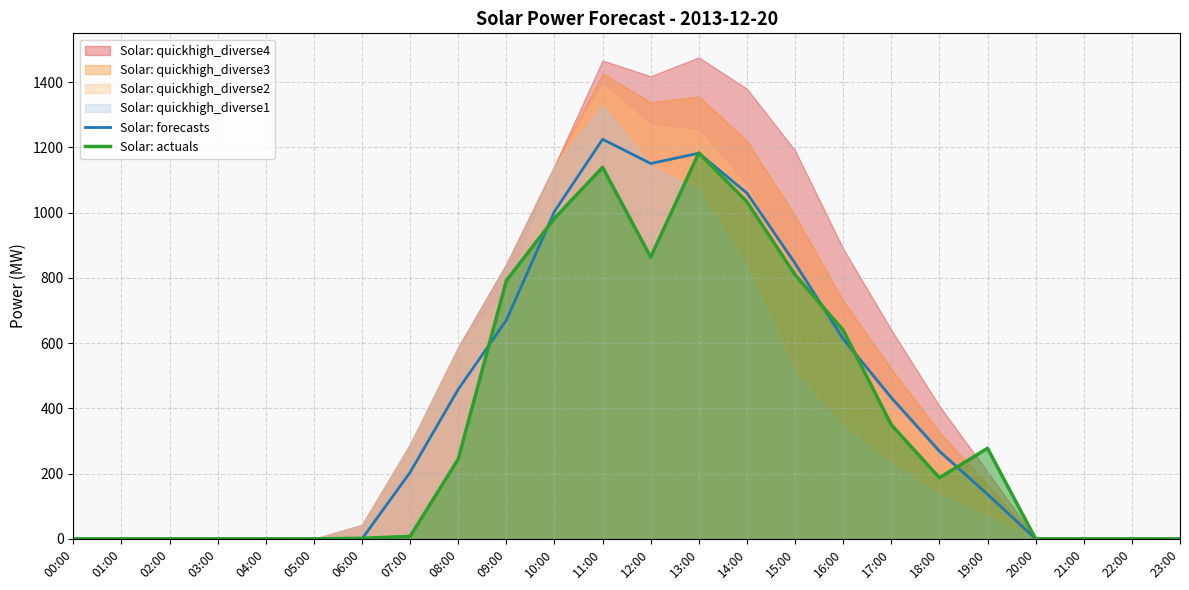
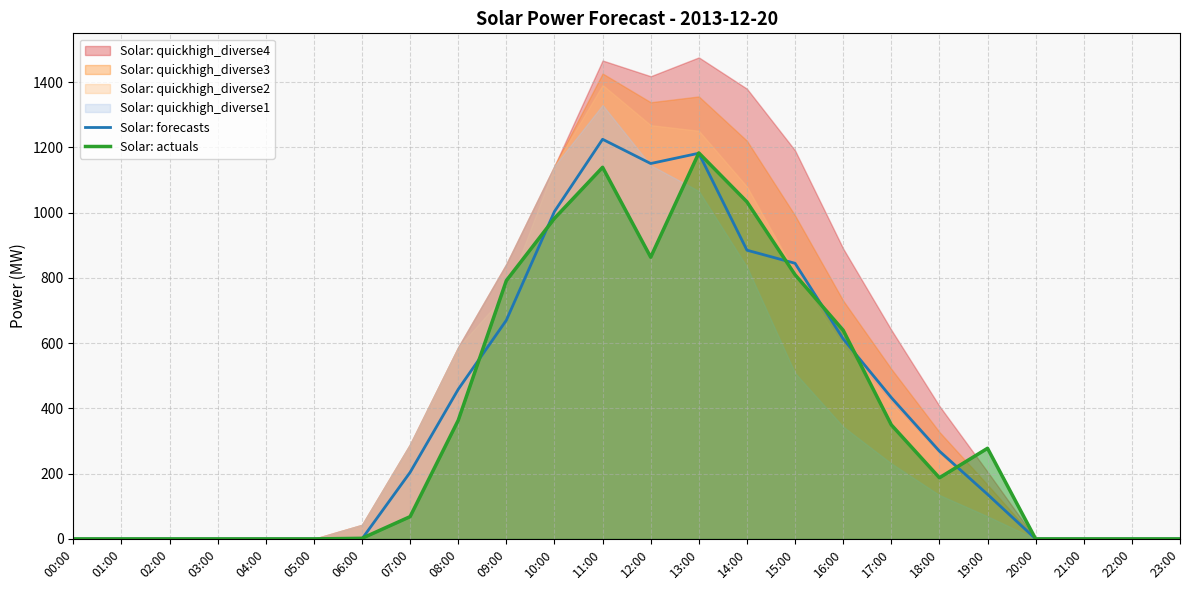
  {
    "Solar: forecasts": {
      "07:00": 200,
      "08:00": 460,
      "09:00": 670,
      "10:00": 1000,
      "11:00": 1220,
-     "14:00": 1060,
+     "14:00": 880,
      "15:00": 840,
      "16:00": 610,
      "17:00": 430,
      "18:00": 270
    },
    "Solar: actuals": {
-     "07:00": 10,
-     "08:00": 240,
+     "07:00": 70,
+     "08:00": 360,
      "09:00": 790,
      "10:00": 980,
      "11:00": 1140,
      "12:00": 860,
      "14:00": 1030,
      "16:00": 640,
      "17:00": 350,
      "18:00": 190,
      "19:00": 280
    },
    "Solar: quickhigh_diverse2": {
      "09:00": 750,
      "11:00": 1390,
      "12:00": 1270,
      "13:00": 1250,
      "14:00": 1080,
      "16:00": 590,
      "17:00": 420,
      "18:00": 260
    },
    "Solar: quickhigh_diverse1": {
      "11:00": 1330,
      "13:00": 1070,
      "14:00": 830,
      "15:00": 510,
      "16:00": 340,
      "17:00": 230,
      "18:00": 130,
      "19:00": 70
    }
  }
